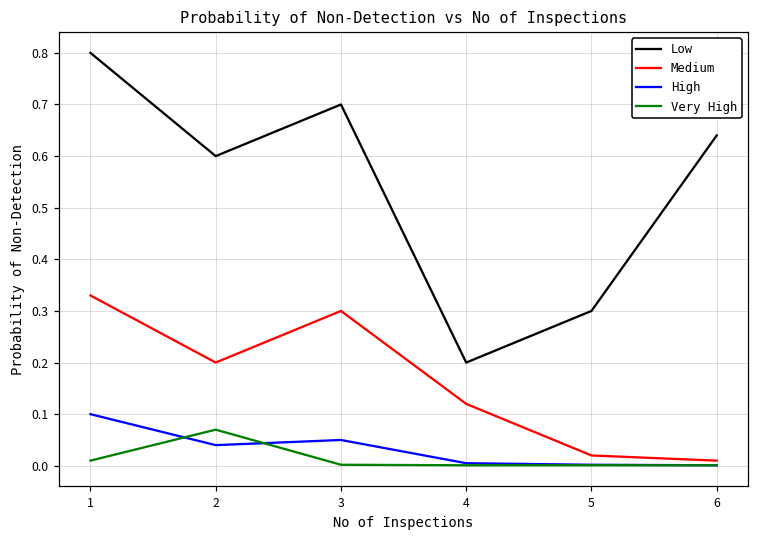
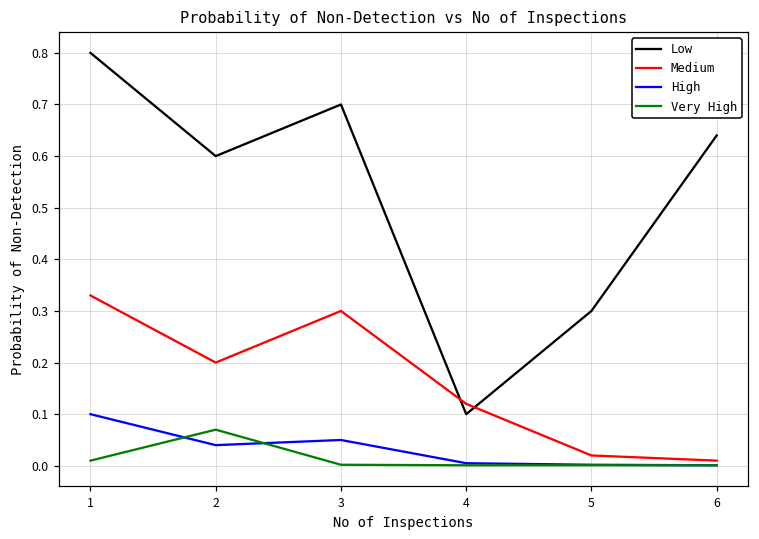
  {
    "Low": {
      "1": 0.8,
      "2": 0.6,
      "3": 0.7,
-     "4": 0.2,
+     "4": 0.1,
      "5": 0.3,
      "6": 0.64
    },
    "Medium": {
      "1": 0.33,
      "2": 0.2,
      "3": 0.3,
      "4": 0.12,
      "5": 0.02,
      "6": 0.01
    },
    "High": {
      "1": 0.1,
      "2": 0.04,
      "3": 0.05
    },
    "Very High": {
      "1": 0.01,
      "2": 0.07,
      "3": 0.0
    }
  }
